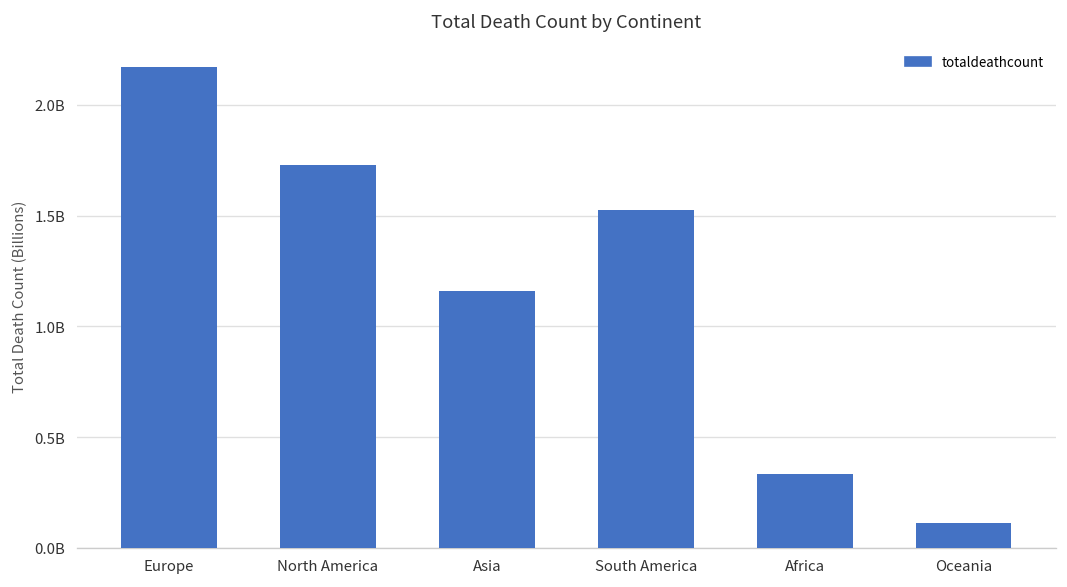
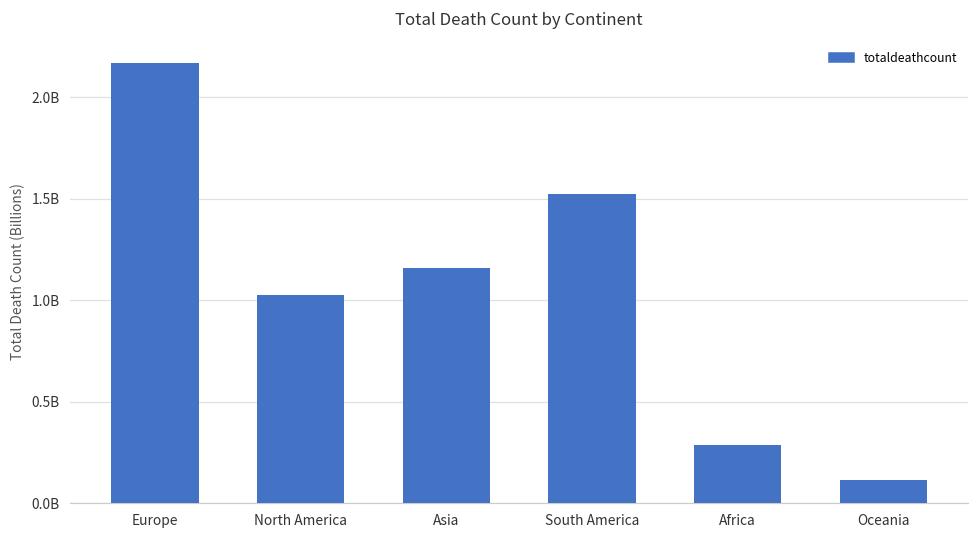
  {
    "Europe": 2170000000,
-   "North America": 1730000000,
+   "North America": 1020000000,
    "Asia": 1160000000,
    "South America": 1520000000,
-   "Africa": 330000000,
+   "Africa": 280000000,
    "Oceania": 110000000
  }
